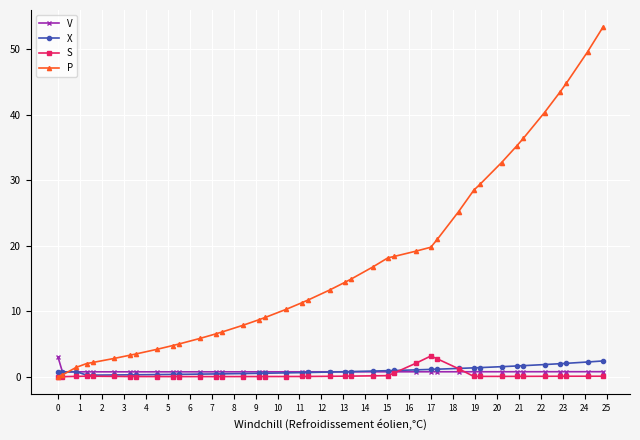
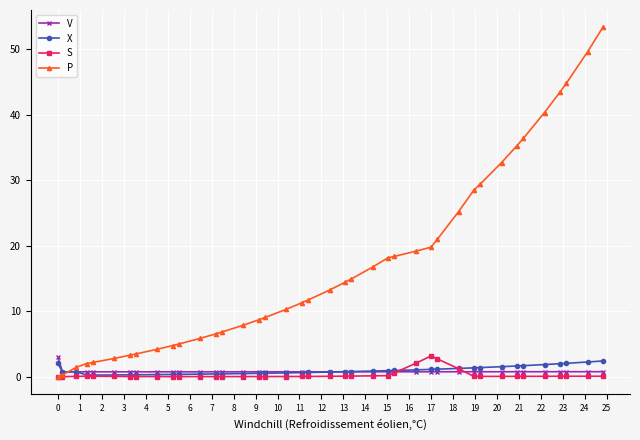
  {
    "V": {
      "0": 3
    },
    "X": {
-     "0": 1
+     "0": 2
    }
  }
